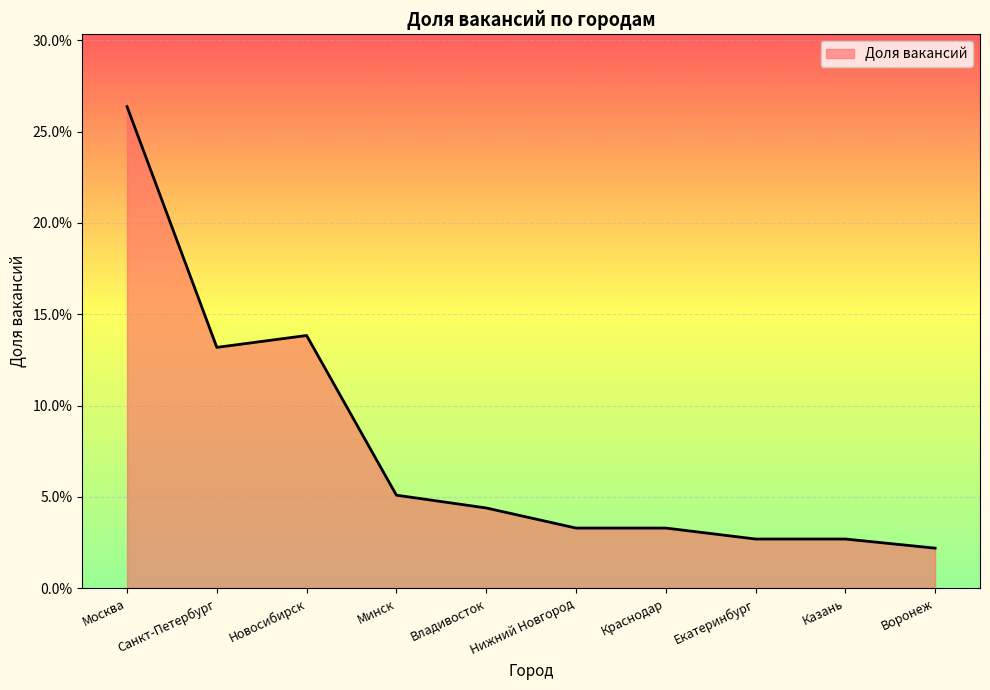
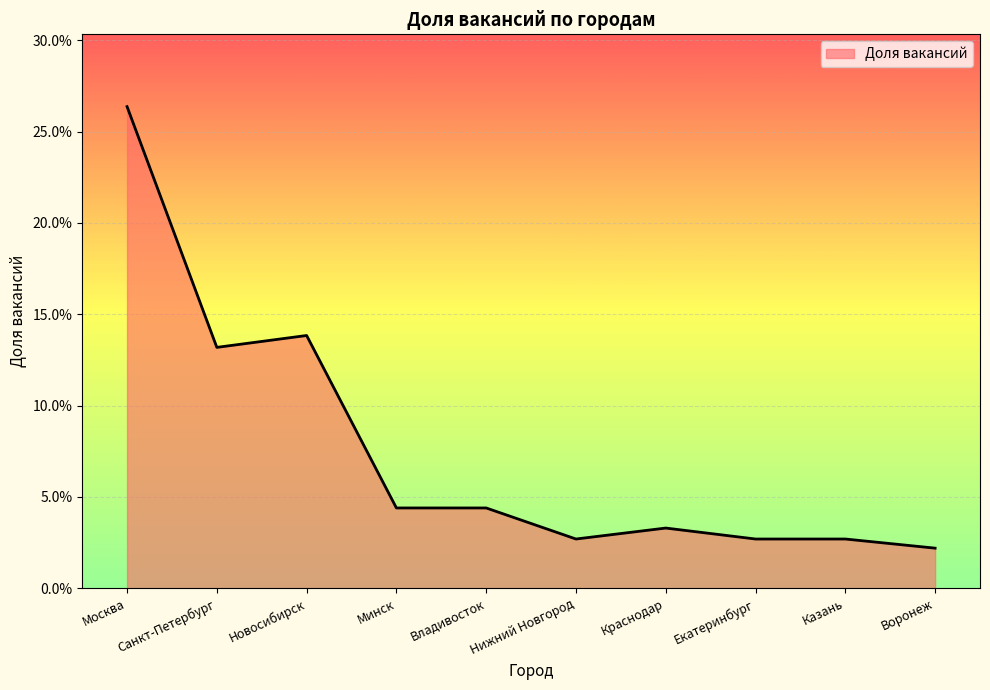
  {
    "Москва": "26.4%",
    "Санкт-Петербург": "13.2%",
    "Новосибирск": "13.8%",
-   "Минск": "5.1%",
+   "Минск": "4.4%",
    "Владивосток": "4.4%",
-   "Нижний Новгород": "3.3%",
+   "Нижний Новгород": "2.7%",
    "Краснодар": "3.3%",
    "Екатеринбург": "2.7%",
    "Казань": "2.7%",
    "Воронеж": "2.2%"
  }
